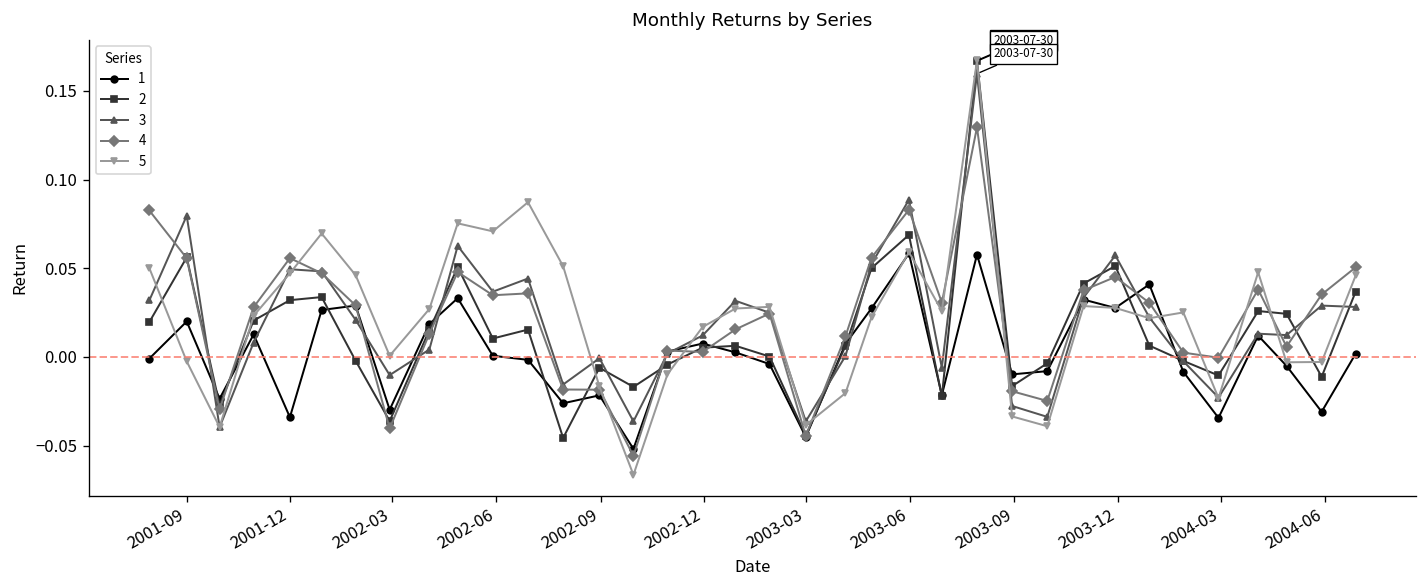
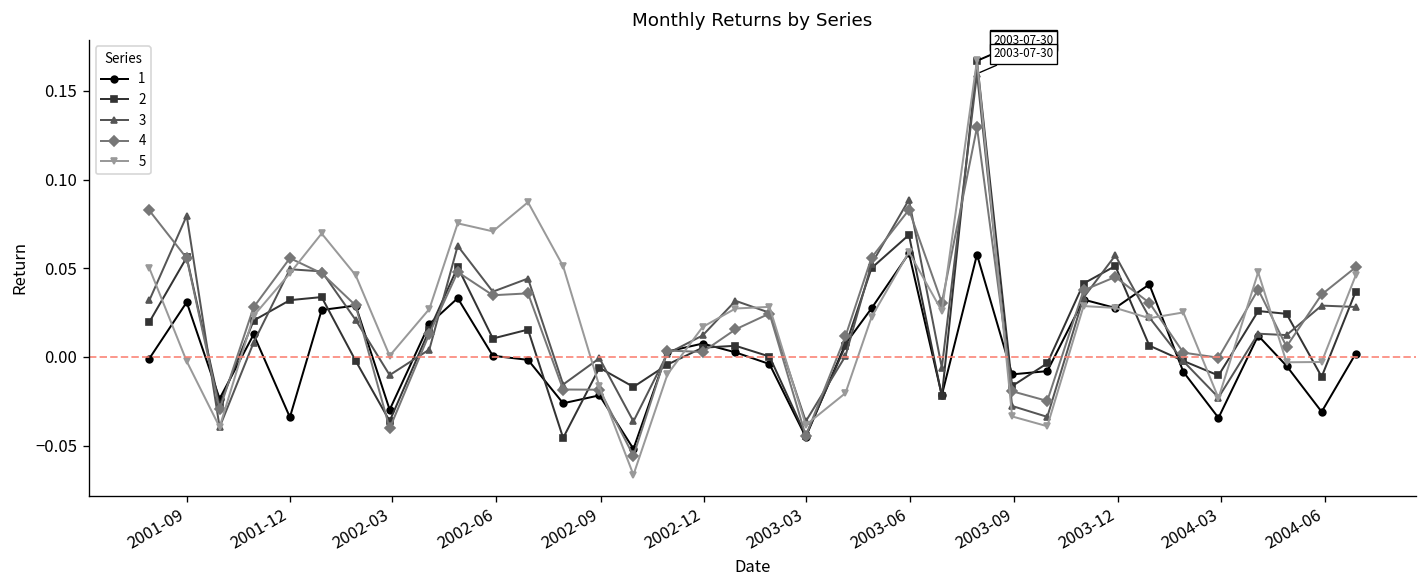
  {
    "1": {
-     "2001-09": 0.020,
+     "2001-09": 0.031,
      "2001-12": -0.034
    }
  }
